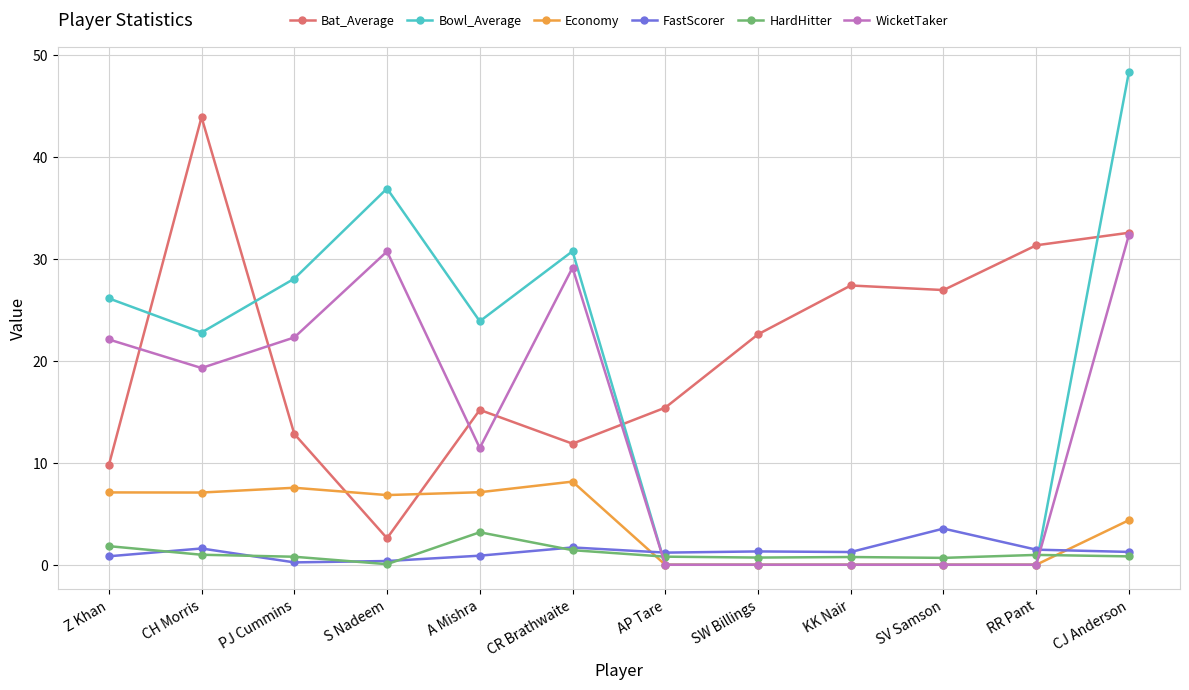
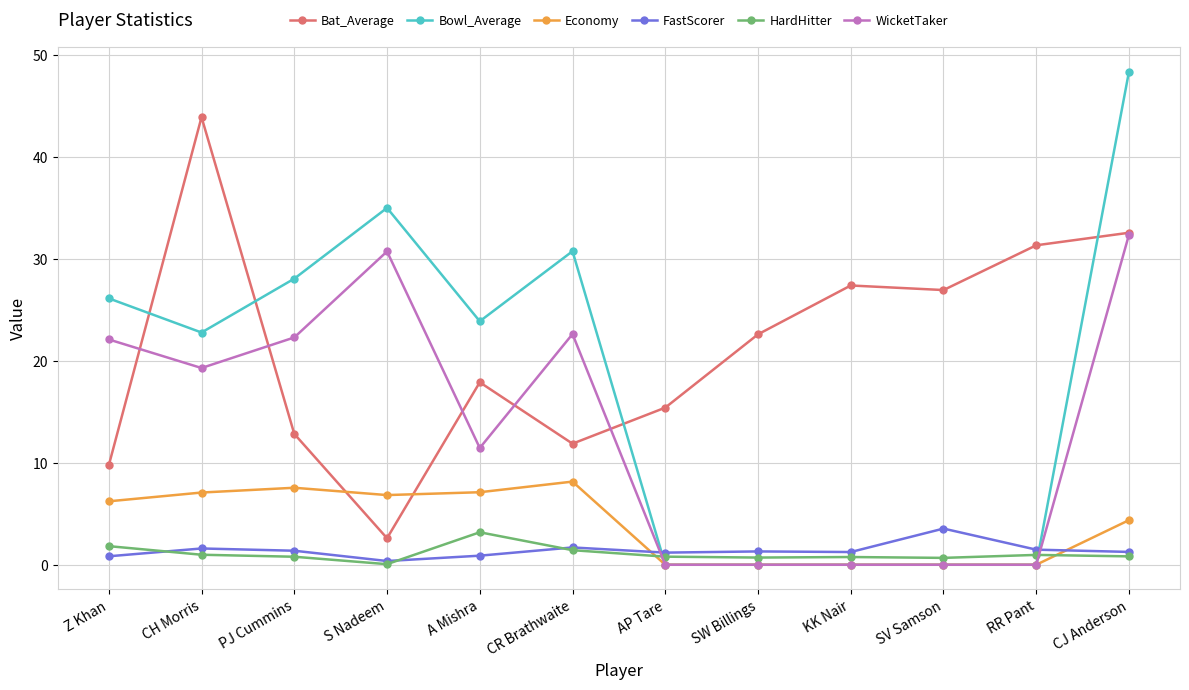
  {
    "Bat_Average": {
      "Z Khan": 9.8,
      "CH Morris": 43.9,
      "PJ Cummins": 12.8,
      "S Nadeem": 2.6,
-     "A Mishra": 15.2,
+     "A Mishra": 17.9,
      "CR Brathwaite": 11.9,
      "AP Tare": 15.4,
      "SW Billings": 22.6,
      "KK Nair": 27.4,
      "SV Samson": 26.9,
      "RR Pant": 31.3
    },
    "Bowl_Average": {
      "Z Khan": 26.1,
      "CH Morris": 22.8,
      "PJ Cummins": 28.1,
-     "S Nadeem": 36.9,
+     "S Nadeem": 35.0,
      "A Mishra": 23.9,
      "CR Brathwaite": 30.8,
      "CJ Anderson": 48.4
    },
    "Economy": {
-     "Z Khan": 7.1,
+     "Z Khan": 6.2,
      "CH Morris": 7.1,
      "PJ Cummins": 7.6,
      "S Nadeem": 6.8,
      "A Mishra": 7.1,
      "CR Brathwaite": 8.2,
      "CJ Anderson": 4.4
    },
    "FastScorer": {
      "Z Khan": 0.8,
      "CH Morris": 1.6,
-     "PJ Cummins": 0.2,
+     "PJ Cummins": 1.4,
      "S Nadeem": 0.4,
      "A Mishra": 0.9,
      "CR Brathwaite": 1.7,
      "AP Tare": 1.2,
      "SW Billings": 1.3,
      "KK Nair": 1.2,
      "SV Samson": 3.5,
      "RR Pant": 1.5,
      "CJ Anderson": 1.3
    },
    "HardHitter": {
      "Z Khan": 1.8,
      "CH Morris": 1.0,
      "PJ Cummins": 0.8,
      "S Nadeem": 0.1,
      "A Mishra": 3.2,
      "CR Brathwaite": 1.4,
      "AP Tare": 0.8,
      "SW Billings": 0.7,
      "KK Nair": 0.8,
      "SV Samson": 0.7,
      "RR Pant": 1.0,
      "CJ Anderson": 0.8
    },
    "WicketTaker": {
      "Z Khan": 22.1,
      "CH Morris": 19.3,
      "PJ Cummins": 22.3,
      "S Nadeem": 30.7,
      "A Mishra": 11.5,
-     "CR Brathwaite": 29.1
+     "CR Brathwaite": 22.6
    }
  }
